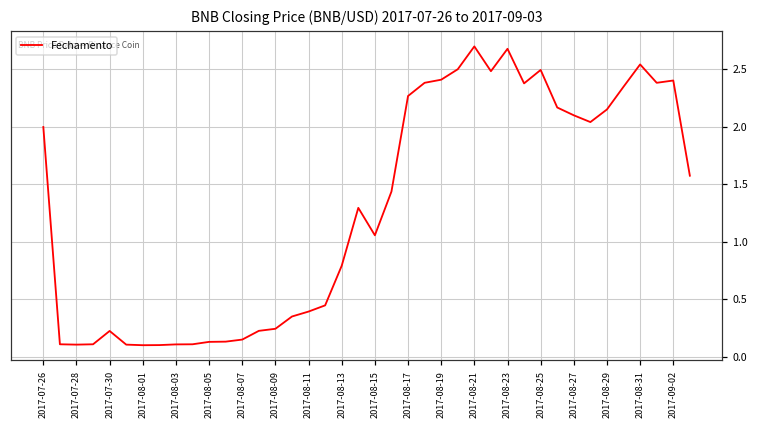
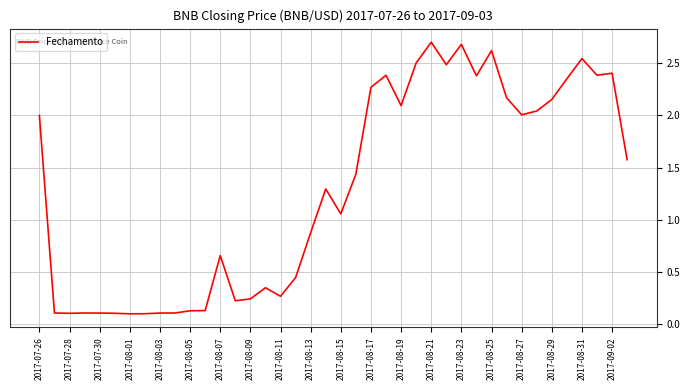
  {
    "2017-07-26": 2.00,
    "2017-07-28": 0.10,
-   "2017-07-30": 0.22,
+   "2017-07-30": 0.11,
    "2017-08-01": 0.10,
    "2017-08-03": 0.11,
    "2017-08-05": 0.13,
-   "2017-08-07": 0.15,
+   "2017-08-07": 0.66,
    "2017-08-09": 0.24,
-   "2017-08-11": 0.39,
-   "2017-08-13": 0.79,
+   "2017-08-11": 0.27,
+   "2017-08-13": 0.88,
    "2017-08-15": 1.06,
    "2017-08-17": 2.27,
-   "2017-08-19": 2.41,
+   "2017-08-19": 2.09,
    "2017-08-21": 2.70,
    "2017-08-23": 2.68,
-   "2017-08-25": 2.50,
-   "2017-08-27": 2.10,
+   "2017-08-25": 2.62,
+   "2017-08-27": 2.01,
    "2017-08-29": 2.15,
    "2017-08-31": 2.54,
    "2017-09-02": 2.40
  }
